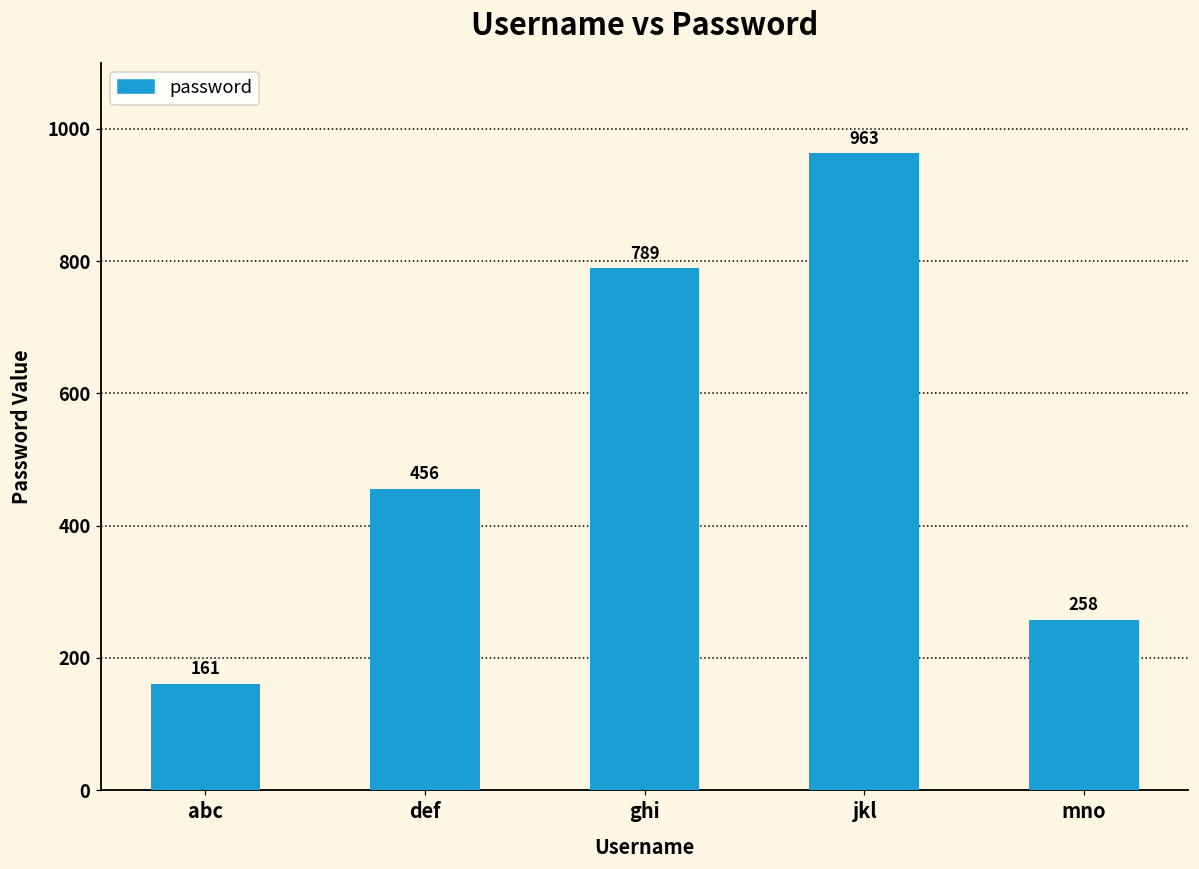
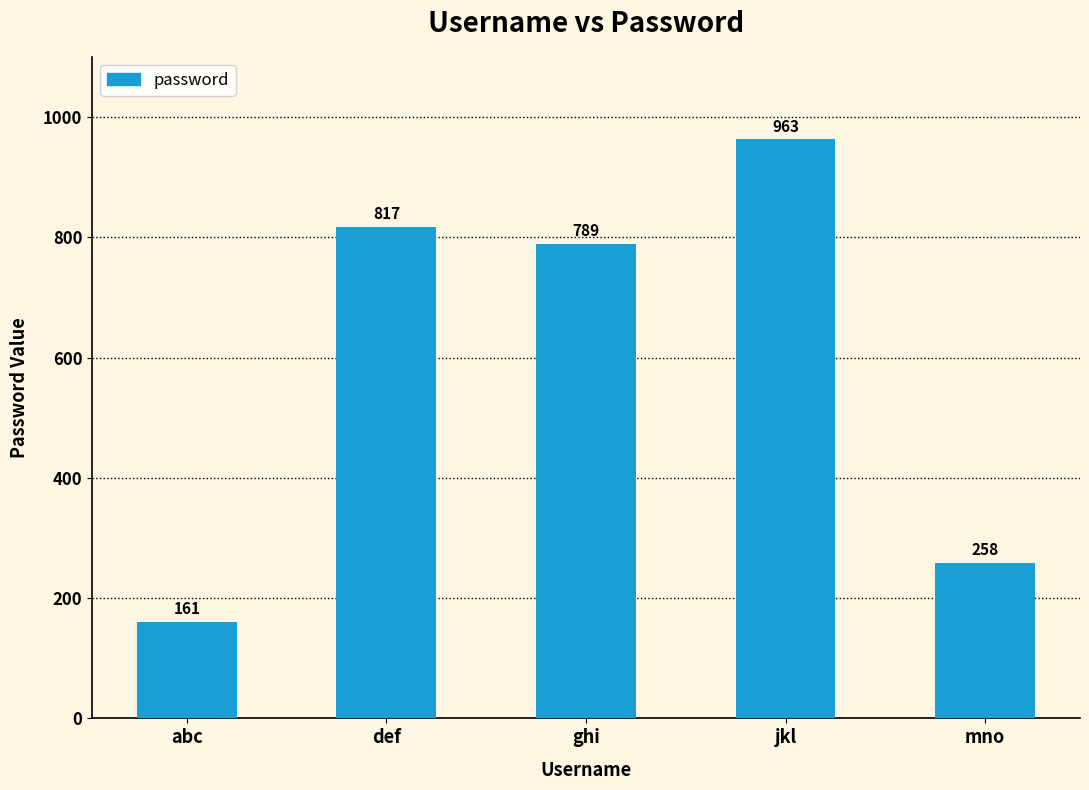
  {
    "abc": 161,
-   "def": 456,
+   "def": 817,
    "ghi": 789,
    "jkl": 963,
    "mno": 258
  }
